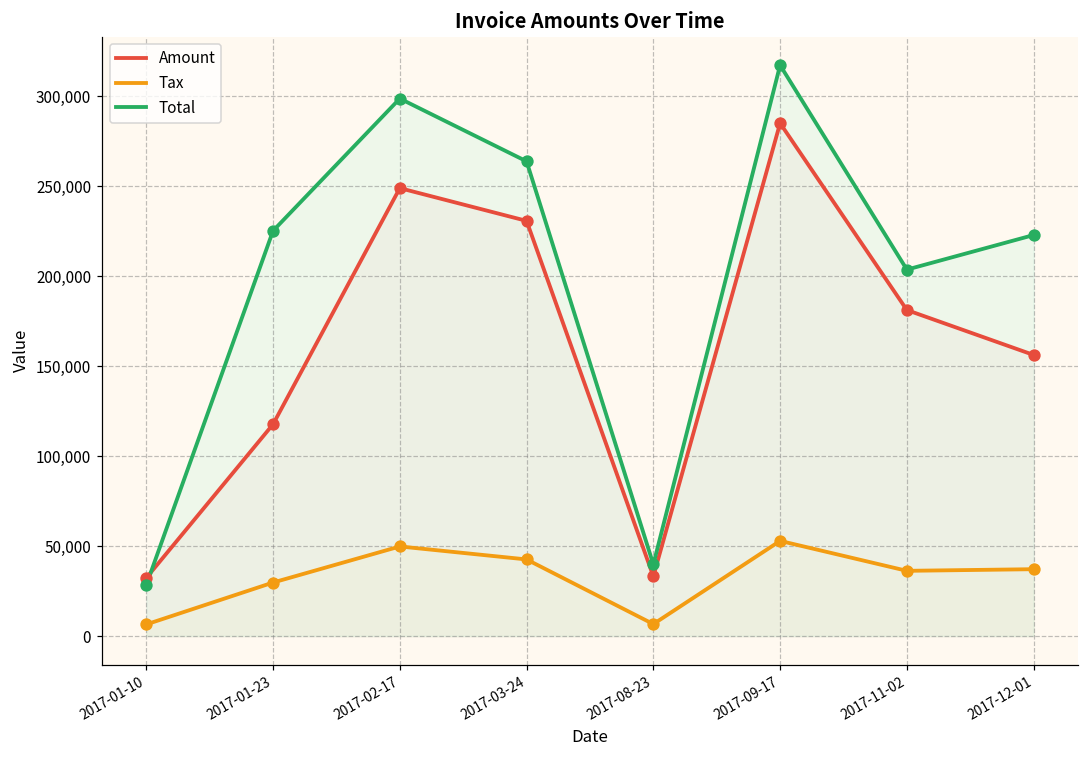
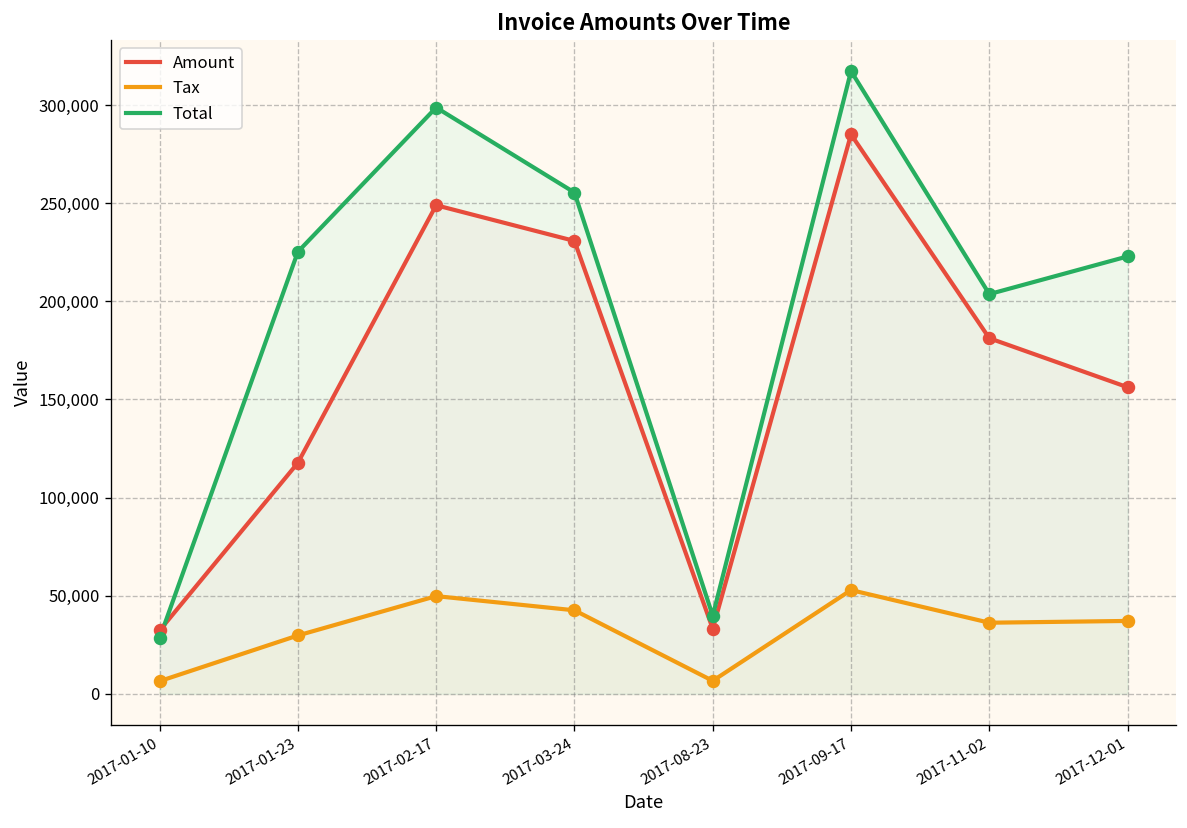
  {
    "Amount": {
      "2017-01-10": "32,000",
      "2017-01-23": "118,000",
      "2017-02-17": "249,000",
      "2017-03-24": "231,000",
      "2017-08-23": "33,000",
      "2017-09-17": "285,000",
      "2017-11-02": "181,000",
      "2017-12-01": "156,000"
    },
    "Tax": {
      "2017-01-10": "6,000",
      "2017-01-23": "30,000",
      "2017-02-17": "50,000",
      "2017-03-24": "43,000",
      "2017-08-23": "7,000",
      "2017-09-17": "53,000",
      "2017-11-02": "36,000",
      "2017-12-01": "37,000"
    },
    "Total": {
      "2017-01-10": "28,000",
      "2017-01-23": "225,000",
      "2017-02-17": "299,000",
-     "2017-03-24": "264,000",
+     "2017-03-24": "255,000",
      "2017-08-23": "40,000",
      "2017-09-17": "317,000",
      "2017-11-02": "204,000",
      "2017-12-01": "223,000"
    }
  }
